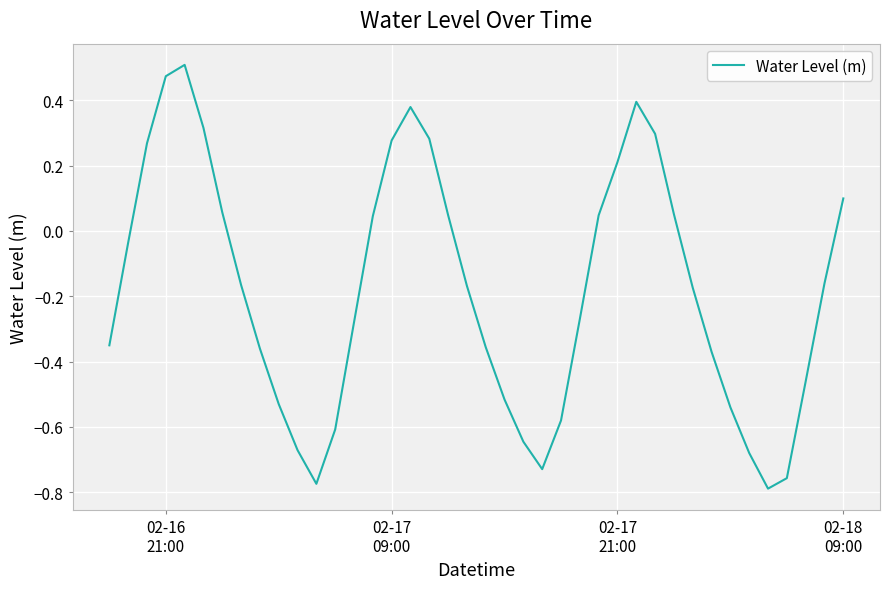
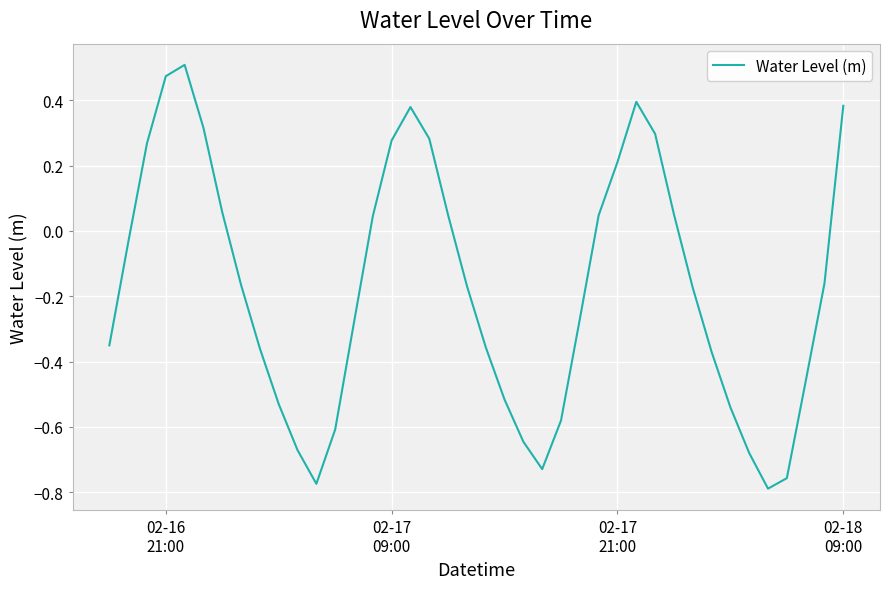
  {
    "02-16 21:00": 0.47,
    "02-17 09:00": 0.28,
    "02-17 21:00": 0.21,
-   "02-18 09:00": 0.10
+   "02-18 09:00": 0.38
  }
